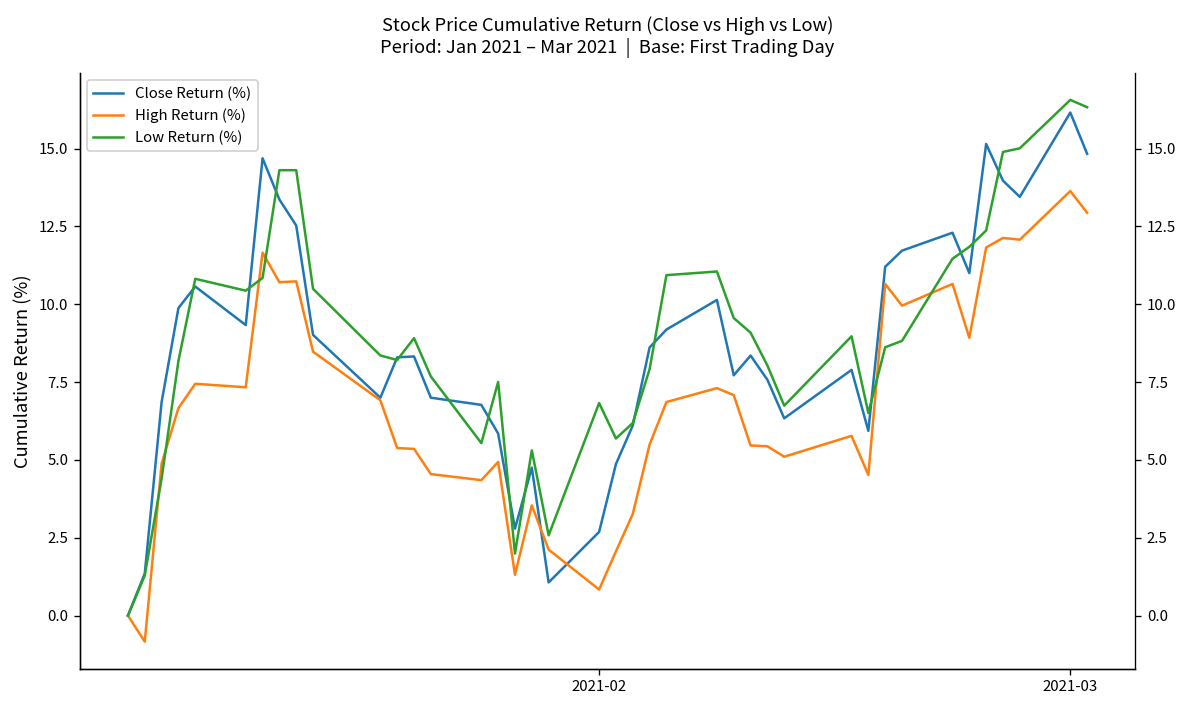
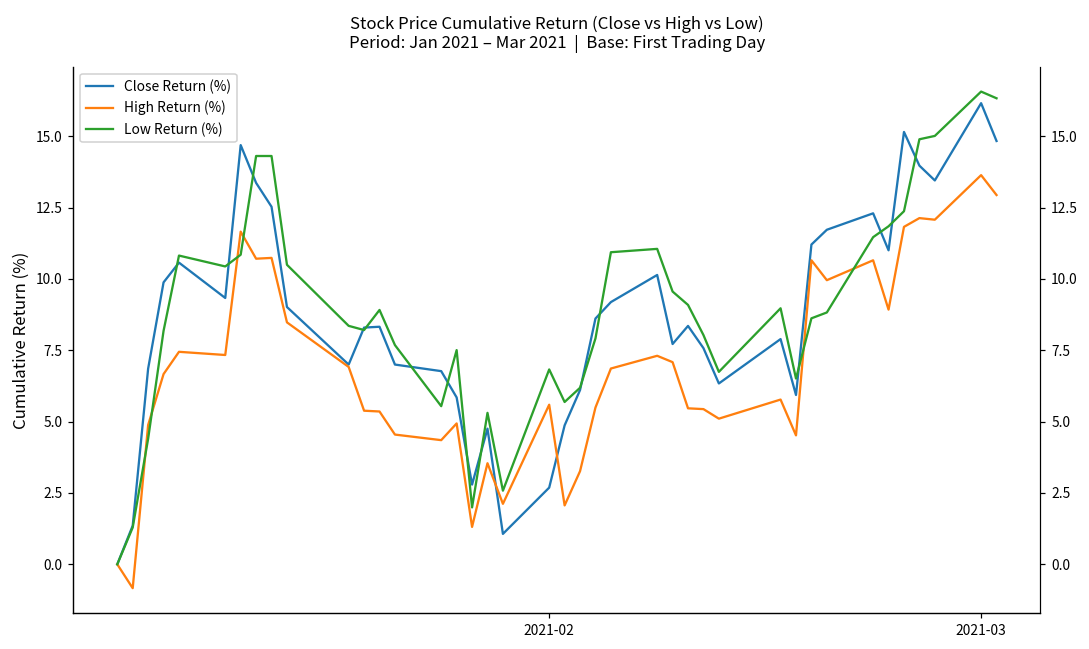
  {
    "Close Return (%)": {
      "2021-02": 2.7,
      "2021-03": 16.2
    },
    "High Return (%)": {
-     "2021-02": 0.8,
+     "2021-02": 5.6,
      "2021-03": 13.6
    },
    "Low Return (%)": {
      "2021-02": 6.8,
      "2021-03": 16.6
    }
  }
